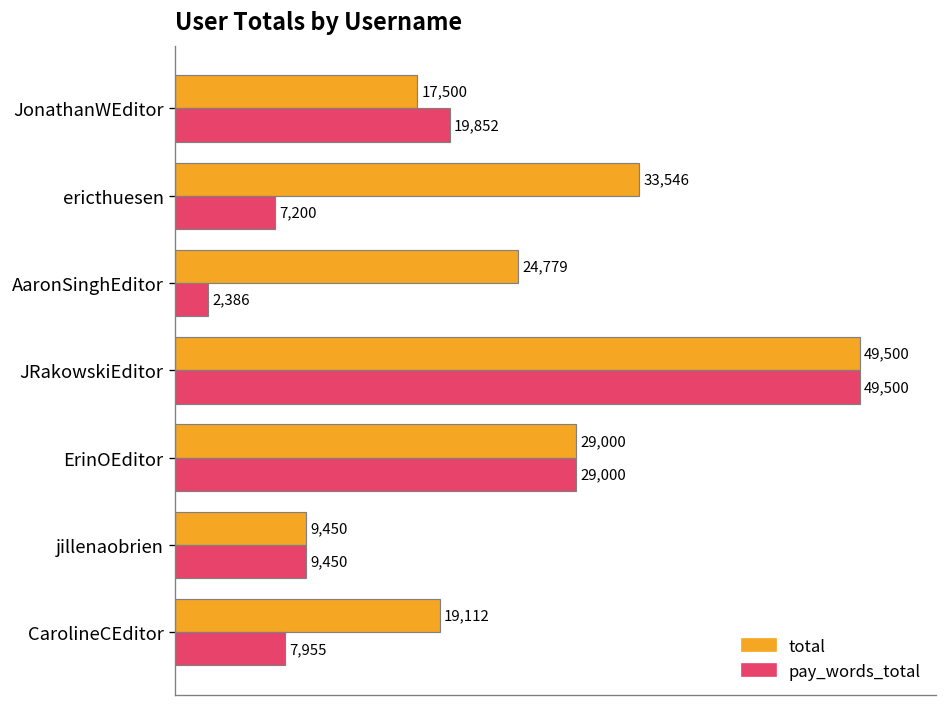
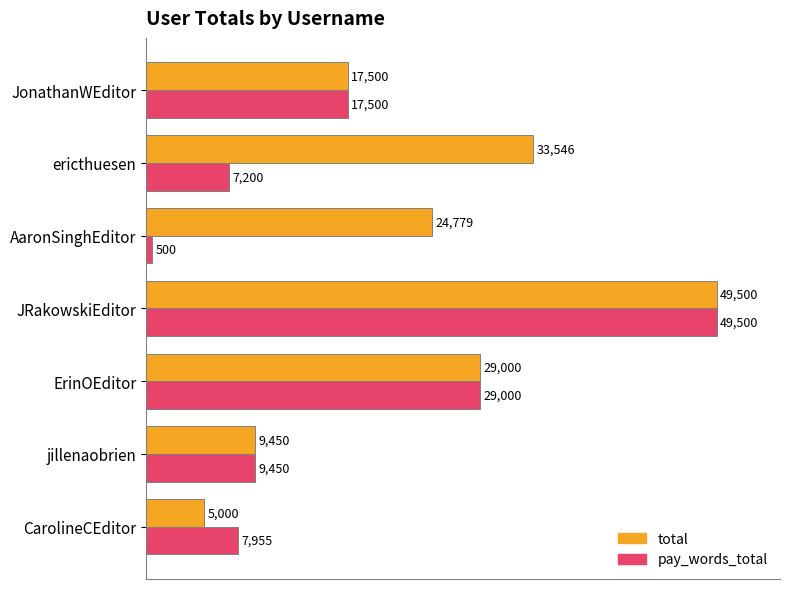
  {
    "total": {
      "JonathanWEditor": "17,500",
      "ericthuesen": "33,546",
      "AaronSinghEditor": "24,779",
      "JRakowskiEditor": "49,500",
      "ErinOEditor": "29,000",
      "jillenaobrien": "9,450",
-     "CarolineCEditor": "19,112"
+     "CarolineCEditor": "5,000"
    },
    "pay_words_total": {
-     "JonathanWEditor": "19,852",
+     "JonathanWEditor": "17,500",
      "ericthuesen": "7,200",
-     "AaronSinghEditor": "2,386",
+     "AaronSinghEditor": "500",
      "JRakowskiEditor": "49,500",
      "ErinOEditor": "29,000",
      "jillenaobrien": "9,450",
      "CarolineCEditor": "7,955"
    }
  }
